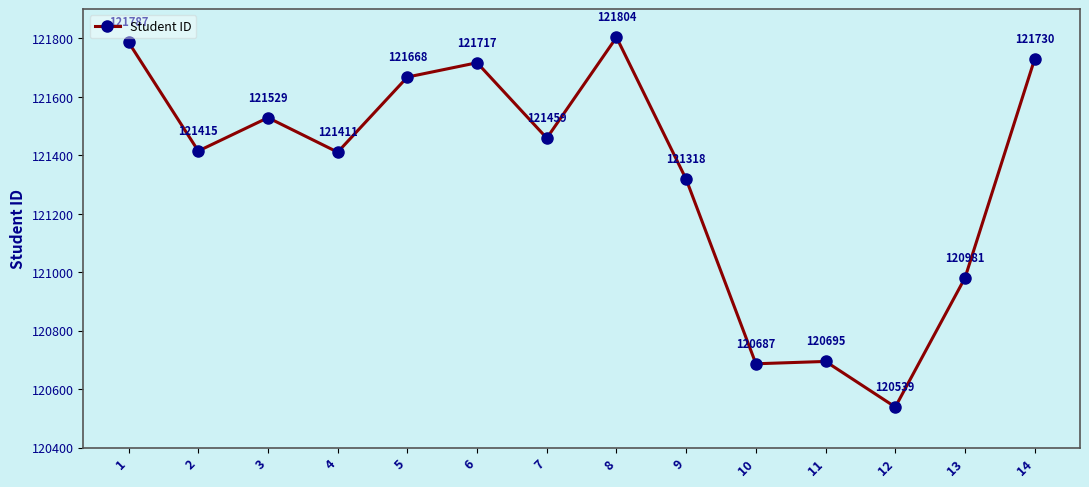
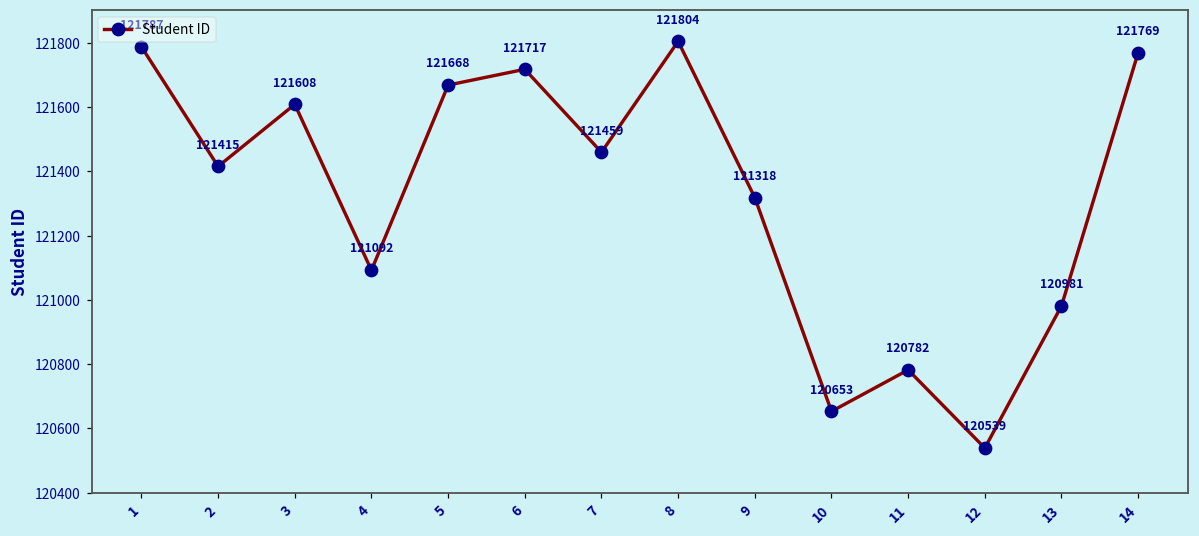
  {
    "2": 121415,
-   "3": 121529,
-   "4": 121411,
+   "3": 121608,
+   "4": 121092,
    "5": 121668,
    "6": 121717,
    "7": 121459,
    "8": 121804,
    "9": 121318,
-   "10": 120687,
-   "11": 120695,
+   "10": 120653,
+   "11": 120782,
    "12": 120539,
    "13": 120981,
-   "14": 121730
+   "14": 121769
  }
